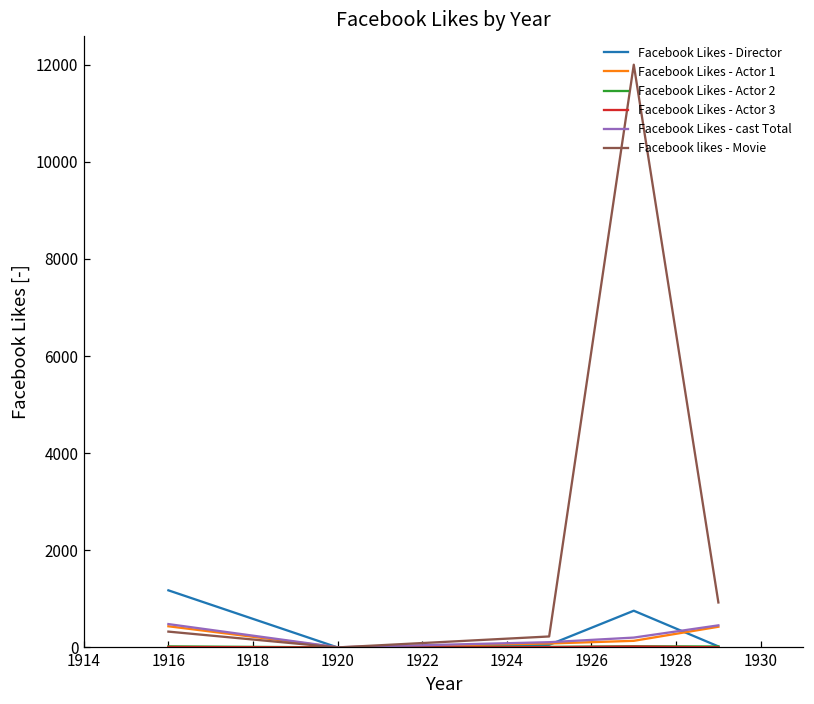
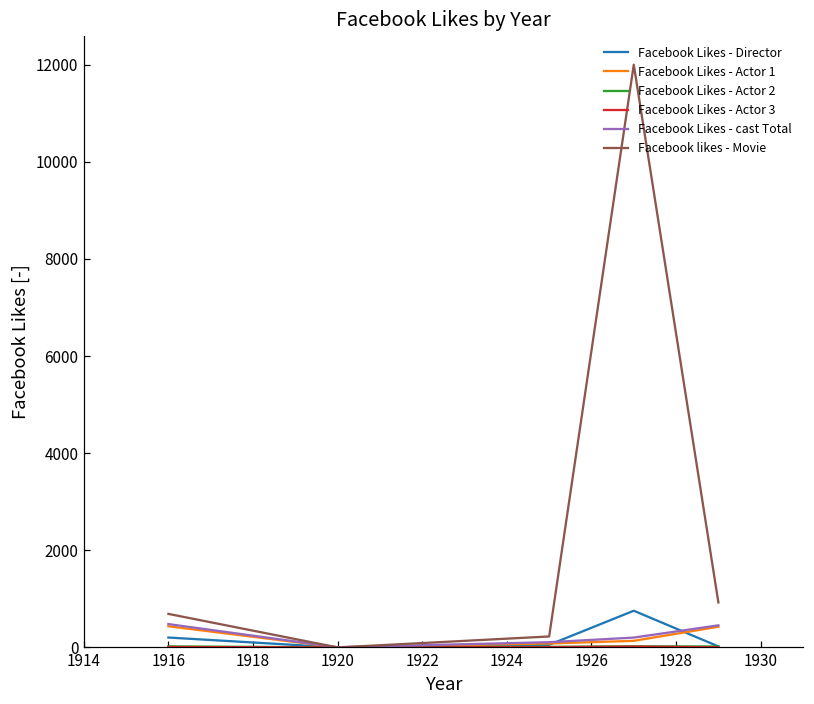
  {
    "Facebook Likes - Director": {
-     "1916": 1200
+     "1916": 200
    },
    "Facebook likes - Movie": {
-     "1916": 300
+     "1916": 700
    }
  }
